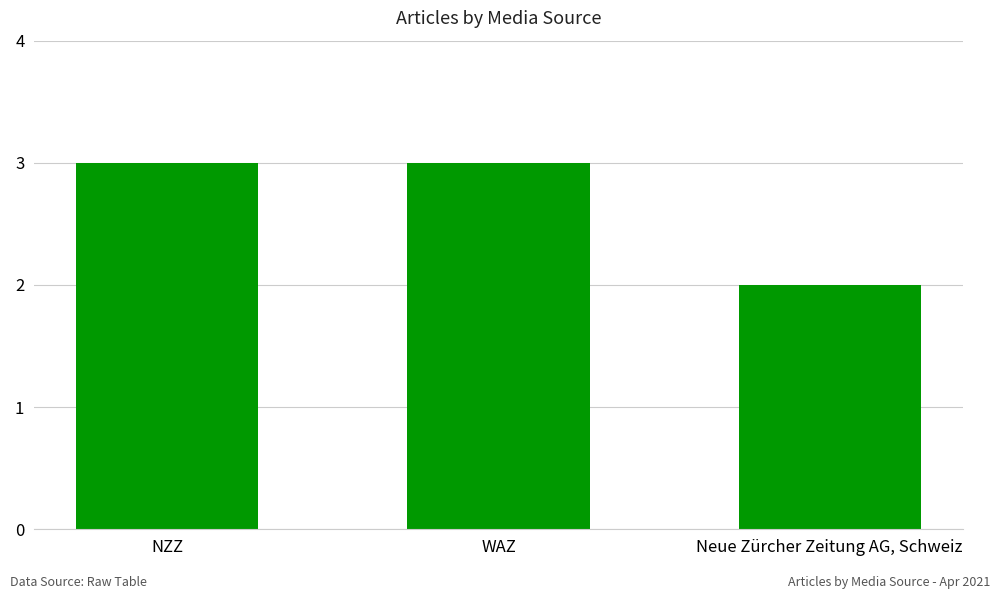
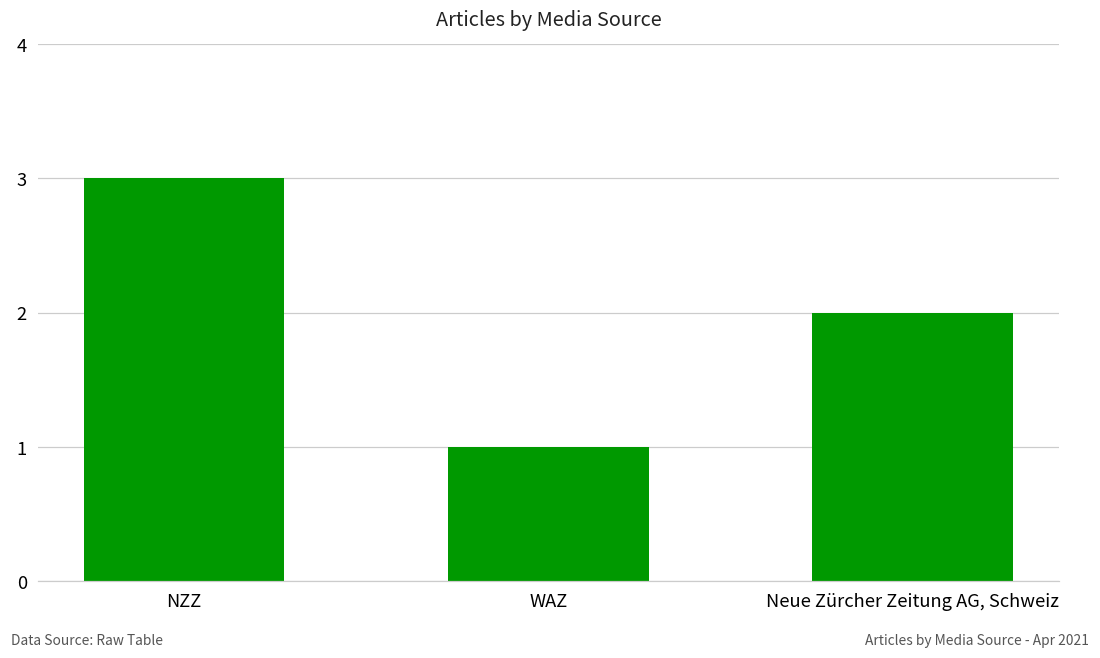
  {
    "NZZ": 3,
-   "WAZ": 3,
+   "WAZ": 1,
    "Neue Zürcher Zeitung AG, Schweiz": 2
  }
